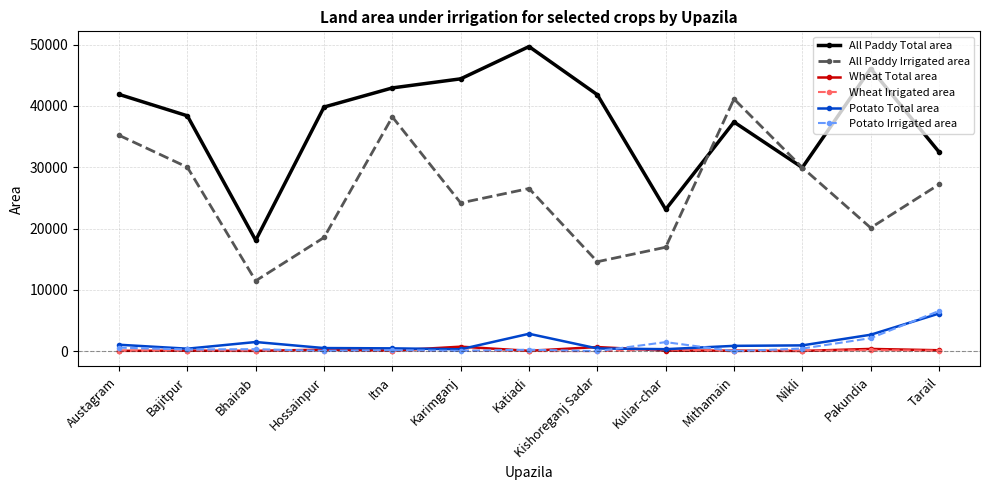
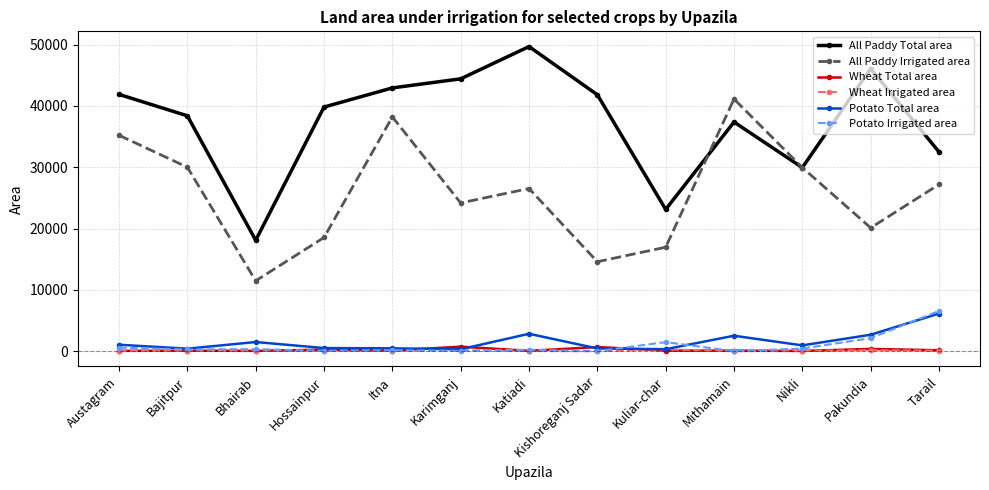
  {
    "All Paddy Total area": {
      "Austagram": 42000,
      "Bajitpur": 38000,
      "Bhairab": 18000,
      "Hossainpur": 40000,
      "Itna": 43000,
      "Karimganj": 44000,
      "Katiadi": 50000,
      "Kishoreganj Sadar": 42000,
      "Kuliar-char": 23000,
      "Mithamain": 37000,
      "Tarail": 32000
    },
    "All Paddy Irrigated area": {
      "Austagram": 35000,
      "Bajitpur": 30000,
      "Bhairab": 11000,
      "Hossainpur": 19000,
      "Itna": 38000,
      "Karimganj": 24000,
      "Katiadi": 27000,
      "Kishoreganj Sadar": 15000,
      "Kuliar-char": 17000,
      "Mithamain": 41000,
      "Pakundia": 20000,
      "Tarail": 27000
    },
    "Wheat Total area": {
      "Karimganj": 1000
    },
    "Potato Total area": {
      "Austagram": 1000,
      "Bhairab": 2000,
      "Katiadi": 3000,
-     "Mithamain": 1000,
+     "Mithamain": 3000,
      "Nikli": 1000,
      "Pakundia": 3000,
      "Tarail": 6000
    },
    "Potato Irrigated area": {
      "Austagram": 1000,
      "Kuliar-char": 1000,
      "Pakundia": 2000,
      "Tarail": 7000
    }
  }
